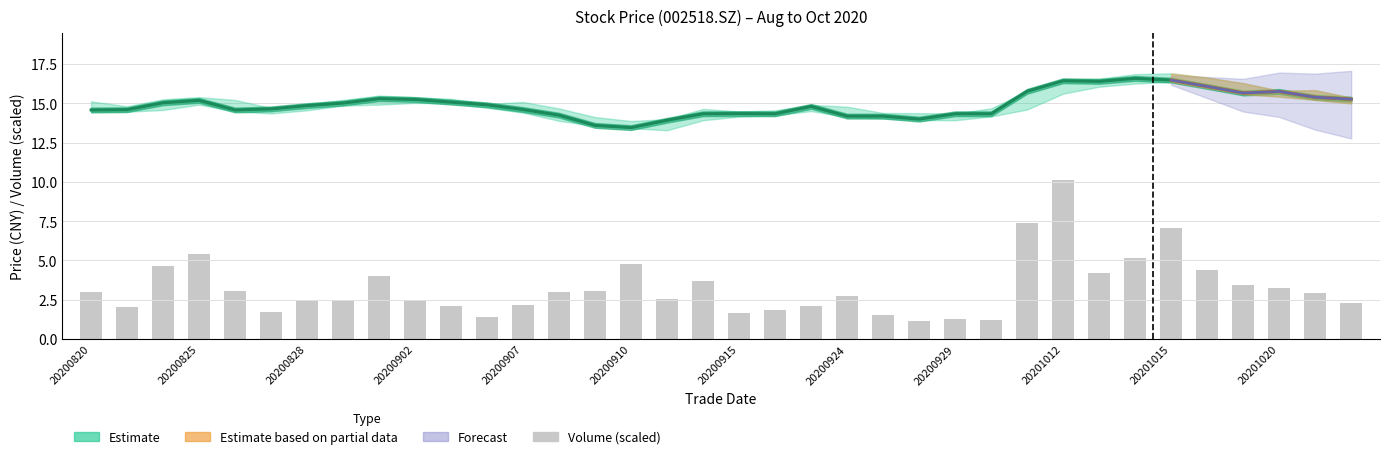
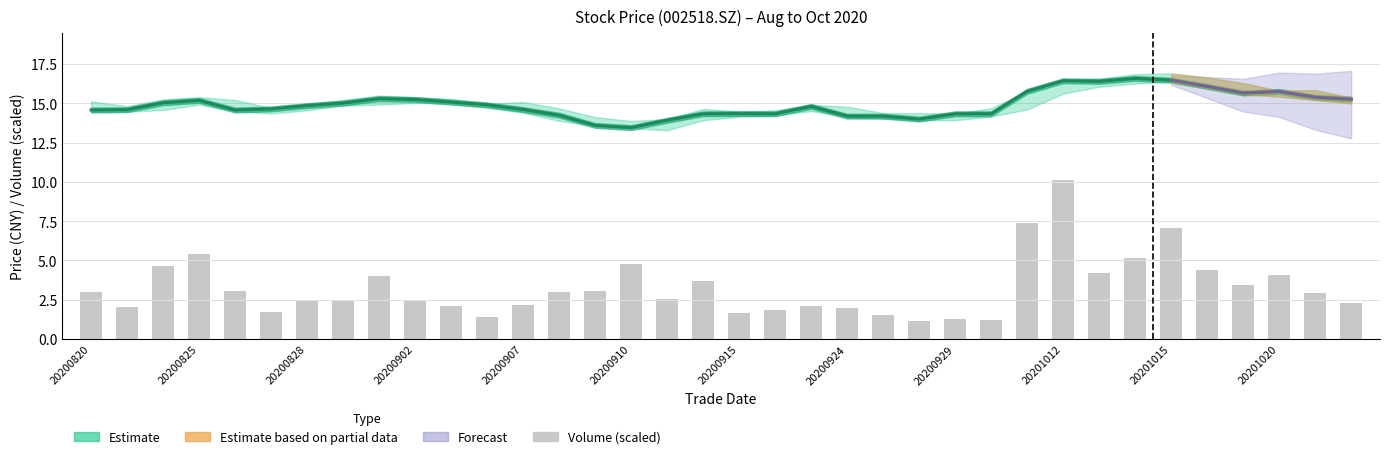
  {
    "Volume (scaled)": {
      "20200820": 3.0,
      "20200825": 5.4,
      "20200828": 2.4,
      "20200902": 2.4,
      "20200907": 2.2,
      "20200910": 4.8,
      "20200915": 1.7,
-     "20200924": 2.8,
+     "20200924": 2.0,
      "20200929": 1.3,
      "20201012": 10.1,
      "20201015": 7.0,
-     "20201020": 3.3
+     "20201020": 4.1
    }
  }
